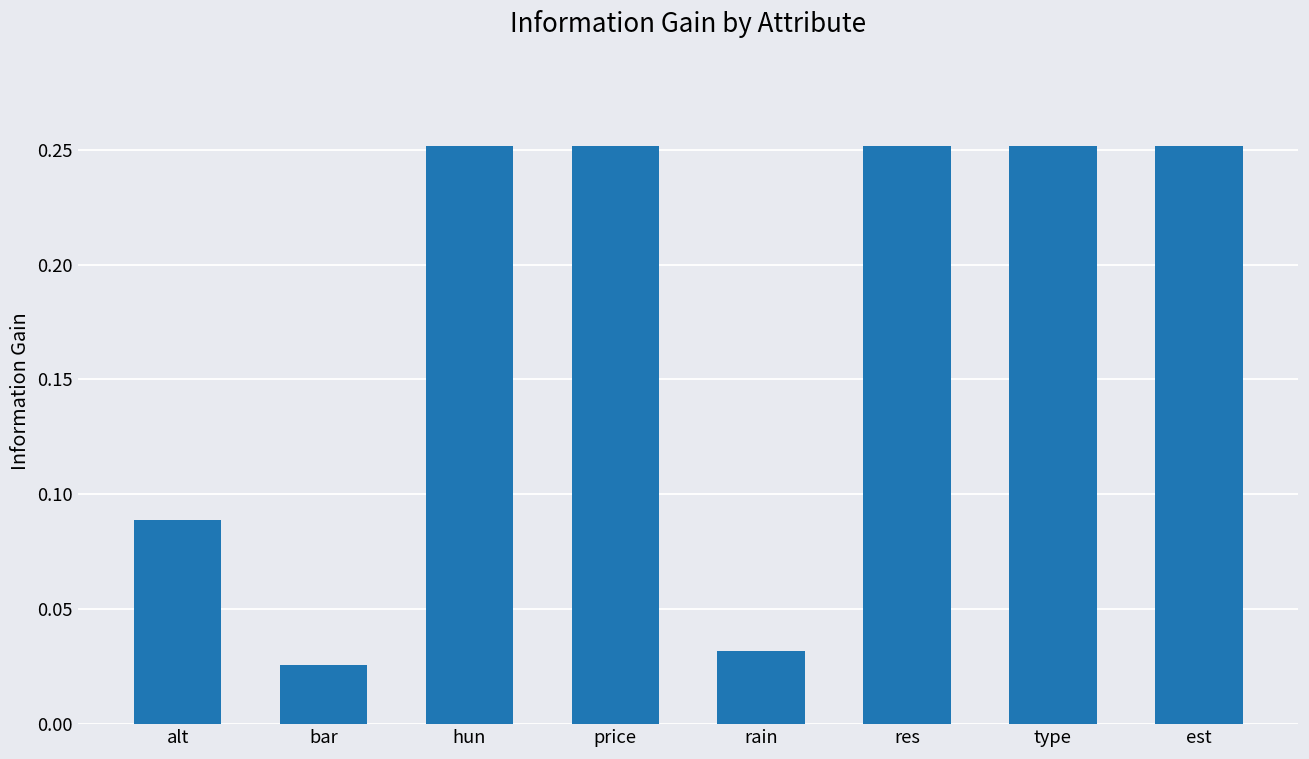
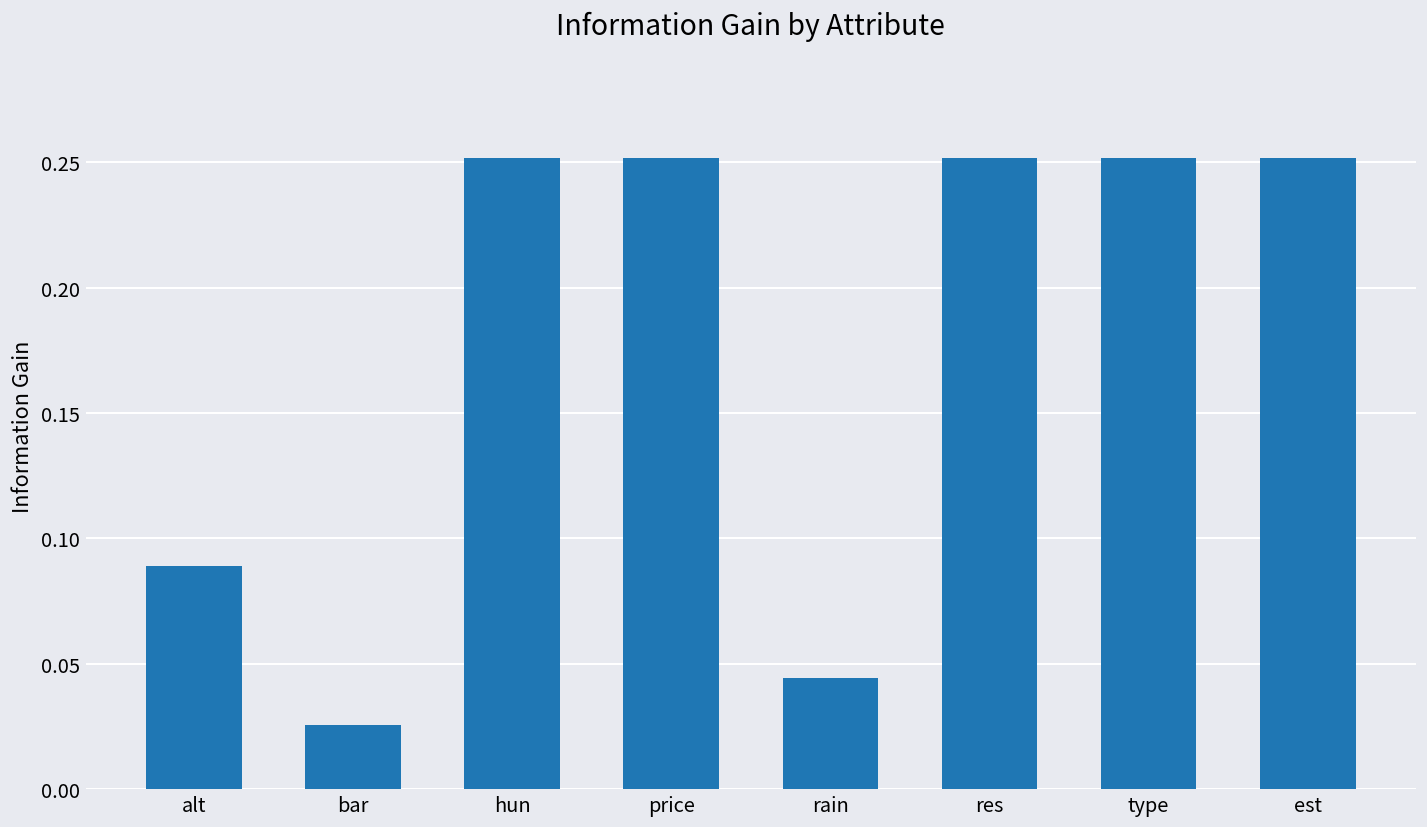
  {
    "alt": 0.089,
    "bar": 0.025,
    "hun": 0.252,
    "price": 0.252,
-   "rain": 0.032,
+   "rain": 0.044,
    "res": 0.252,
    "type": 0.252,
    "est": 0.252
  }
